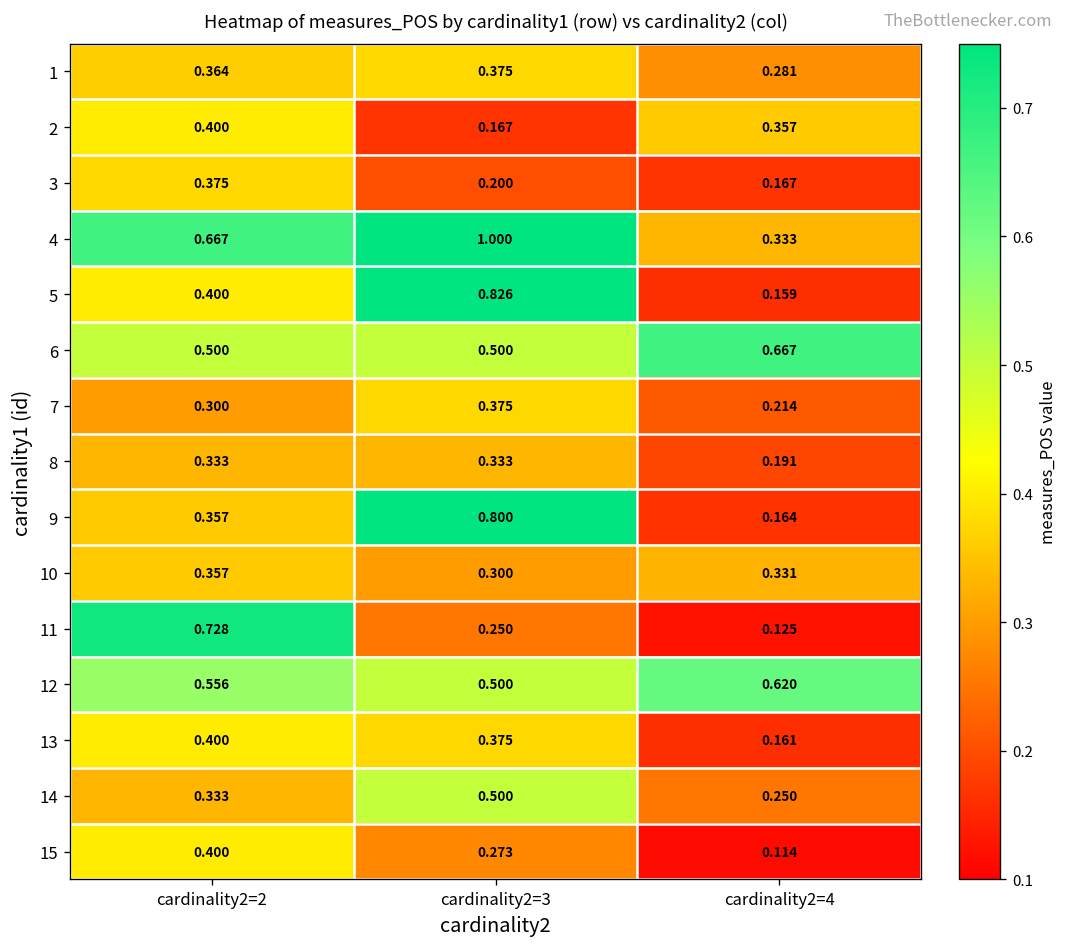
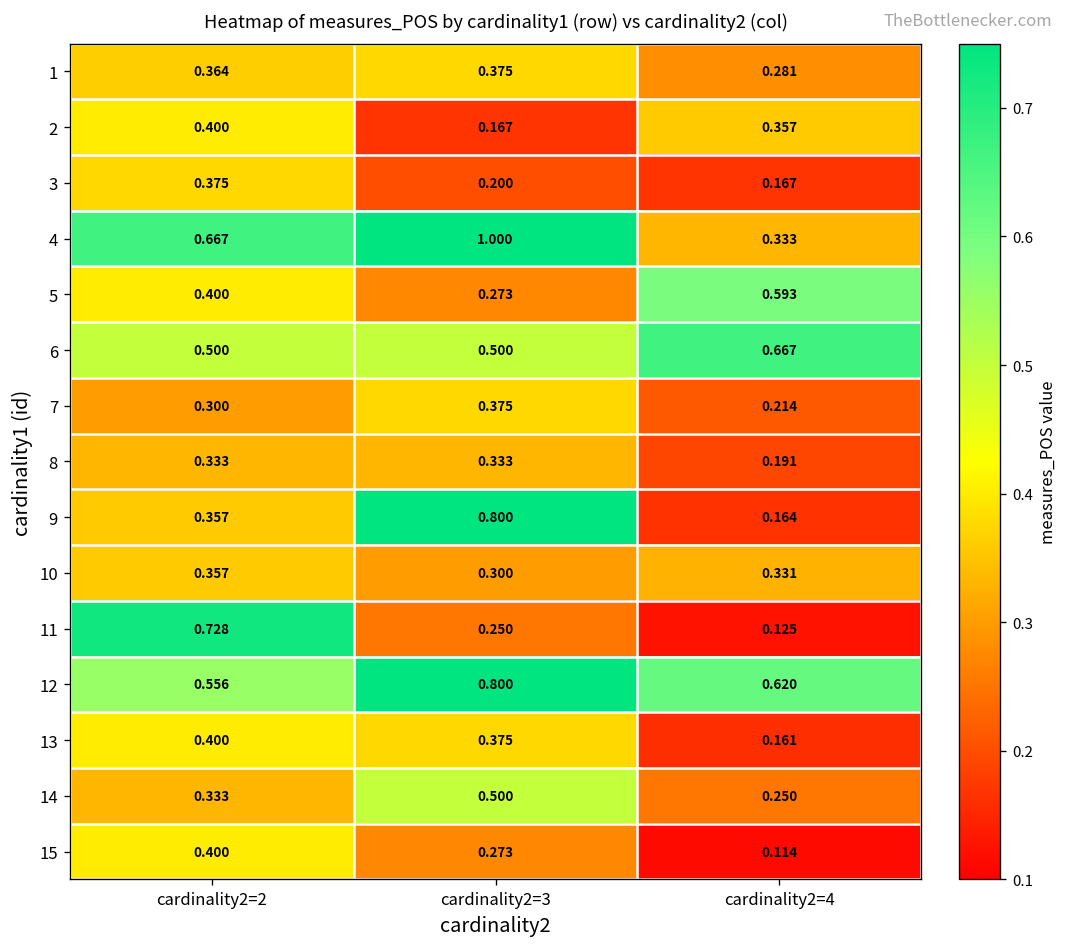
  {
    "1": {
      "cardinality2=2": 0.364,
      "cardinality2=3": 0.375,
      "cardinality2=4": 0.281
    },
    "2": {
      "cardinality2=2": 0.400,
      "cardinality2=3": 0.167,
      "cardinality2=4": 0.357
    },
    "3": {
      "cardinality2=2": 0.375,
      "cardinality2=3": 0.200,
      "cardinality2=4": 0.167
    },
    "4": {
      "cardinality2=2": 0.667,
      "cardinality2=3": 1.000,
      "cardinality2=4": 0.333
    },
    "5": {
      "cardinality2=2": 0.400,
-     "cardinality2=3": 0.826,
-     "cardinality2=4": 0.159
+     "cardinality2=3": 0.273,
+     "cardinality2=4": 0.593
    },
    "6": {
      "cardinality2=2": 0.500,
      "cardinality2=3": 0.500,
      "cardinality2=4": 0.667
    },
    "7": {
      "cardinality2=2": 0.300,
      "cardinality2=3": 0.375,
      "cardinality2=4": 0.214
    },
    "8": {
      "cardinality2=2": 0.333,
      "cardinality2=3": 0.333,
      "cardinality2=4": 0.191
    },
    "9": {
      "cardinality2=2": 0.357,
      "cardinality2=3": 0.800,
      "cardinality2=4": 0.164
    },
    "10": {
      "cardinality2=2": 0.357,
      "cardinality2=3": 0.300,
      "cardinality2=4": 0.331
    },
    "11": {
      "cardinality2=2": 0.728,
      "cardinality2=3": 0.250,
      "cardinality2=4": 0.125
    },
    "12": {
      "cardinality2=2": 0.556,
-     "cardinality2=3": 0.500,
+     "cardinality2=3": 0.800,
      "cardinality2=4": 0.620
    },
    "13": {
      "cardinality2=2": 0.400,
      "cardinality2=3": 0.375,
      "cardinality2=4": 0.161
    },
    "14": {
      "cardinality2=2": 0.333,
      "cardinality2=3": 0.500,
      "cardinality2=4": 0.250
    },
    "15": {
      "cardinality2=2": 0.400,
      "cardinality2=3": 0.273,
      "cardinality2=4": 0.114
    }
  }
